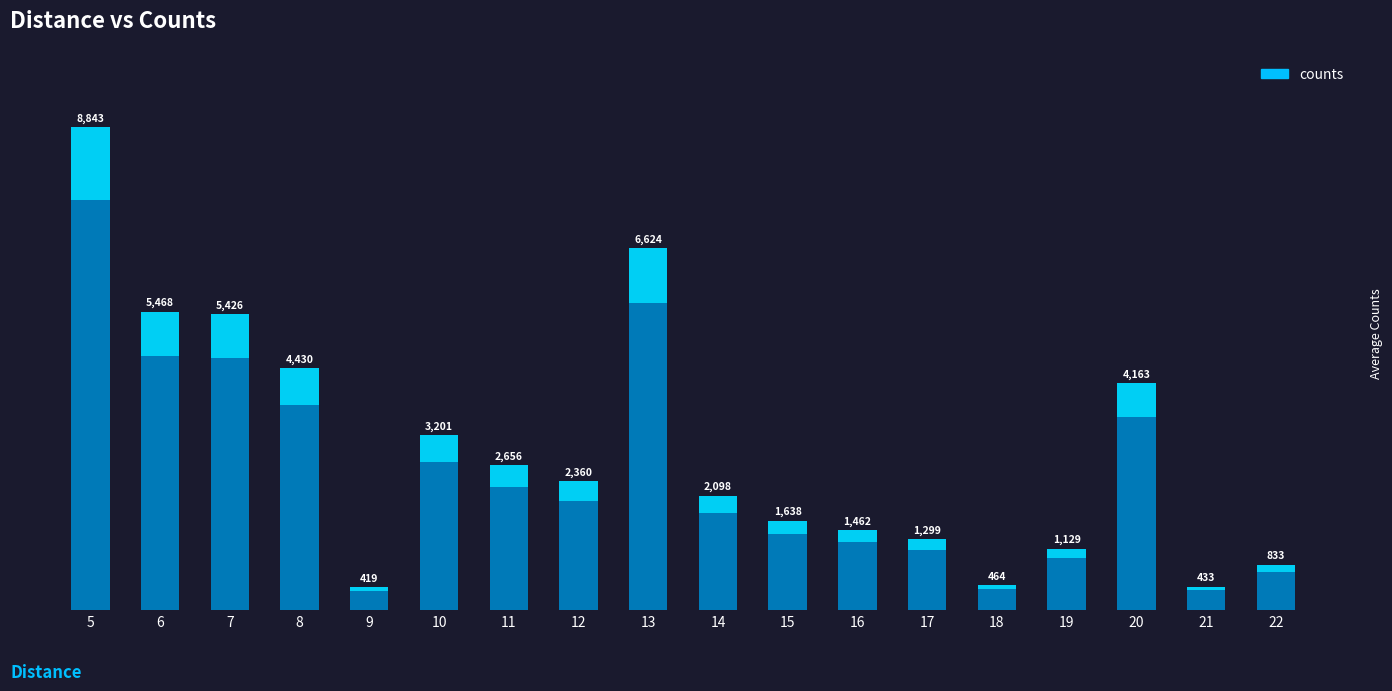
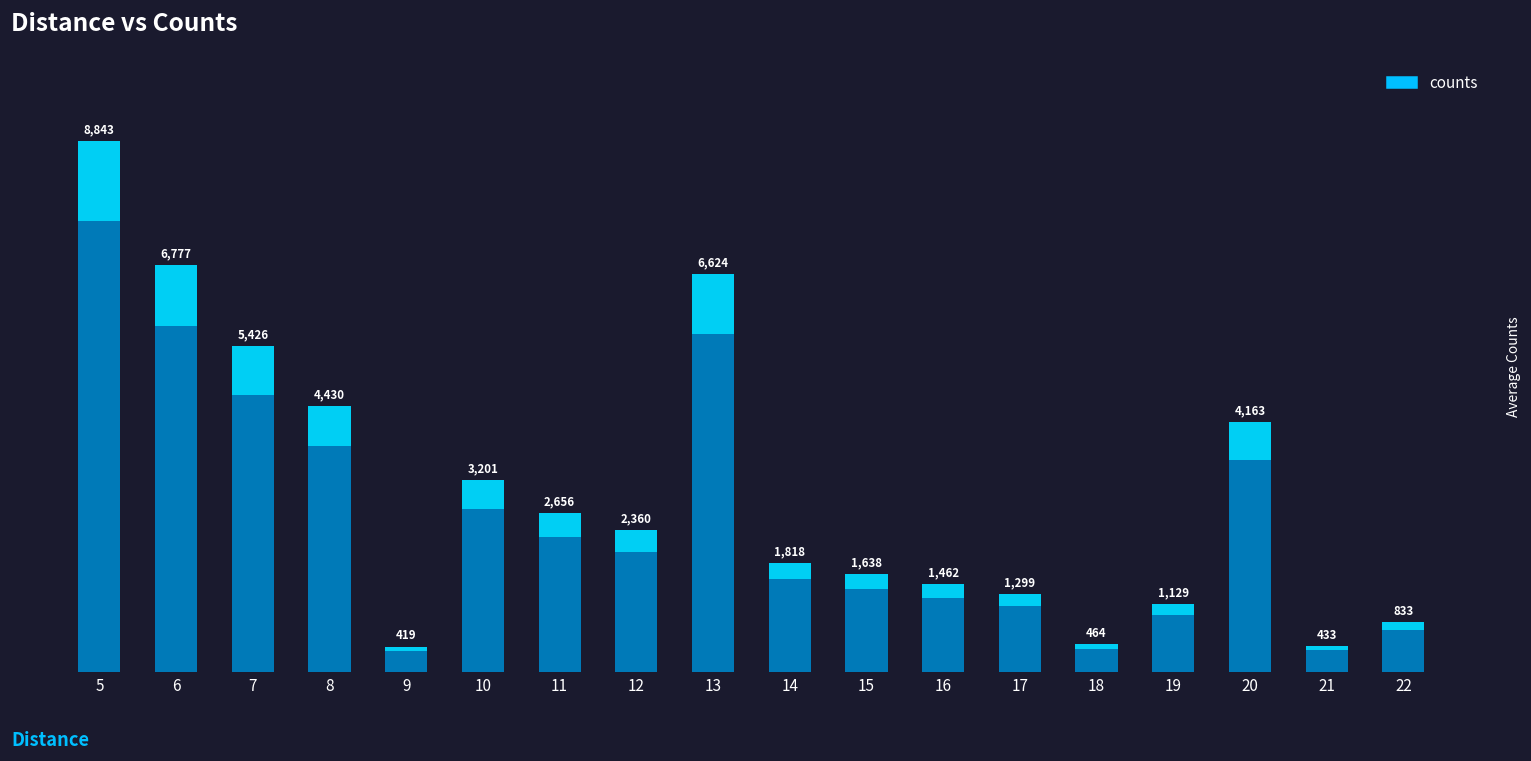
  {
    "5": "8,843",
-   "6": "5,468",
+   "6": "6,777",
    "7": "5,426",
    "8": "4,430",
    "9": "419",
    "10": "3,201",
    "11": "2,656",
    "12": "2,360",
    "13": "6,624",
-   "14": "2,098",
+   "14": "1,818",
    "15": "1,638",
    "16": "1,462",
    "17": "1,299",
    "18": "464",
    "19": "1,129",
    "20": "4,163",
    "21": "433",
    "22": "833"
  }
